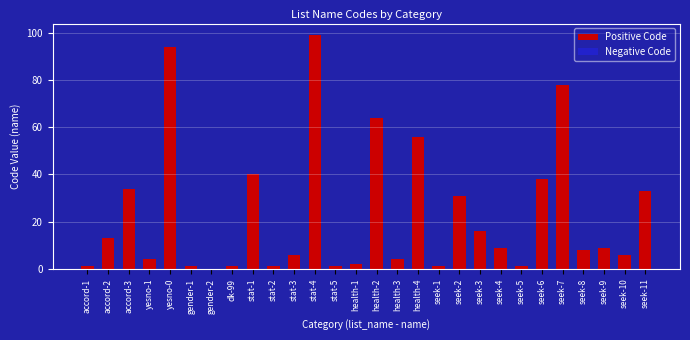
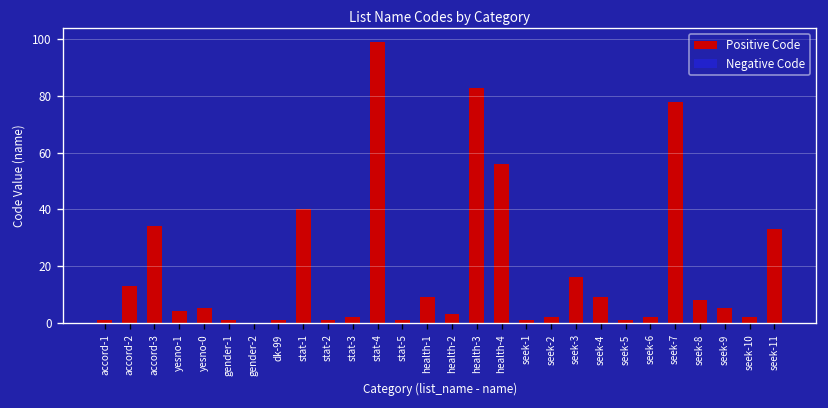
  {
    "Positive Code": {
      "accord-2": 13,
      "accord-3": 34,
      "yesno-1": 4,
-     "yesno-0": 94,
+     "yesno-0": 5,
      "gender-2": 0,
      "stat-1": 40,
-     "stat-3": 6,
+     "stat-3": 2,
      "stat-4": 99,
-     "health-1": 2,
-     "health-2": 64,
-     "health-3": 4,
+     "health-1": 9,
+     "health-2": 3,
+     "health-3": 83,
      "health-4": 56,
-     "seek-2": 31,
+     "seek-2": 2,
      "seek-3": 16,
      "seek-4": 9,
-     "seek-6": 38,
+     "seek-6": 2,
      "seek-7": 78,
      "seek-8": 8,
-     "seek-9": 9,
-     "seek-10": 6,
+     "seek-9": 5,
+     "seek-10": 2,
      "seek-11": 33
    },
    "Negative Code": {
      "accord-1": 0,
      "accord-2": 0,
      "accord-3": 0,
      "yesno-1": 0,
      "yesno-0": 0,
      "gender-1": 0,
      "gender-2": 0,
      "dk-99": 0,
      "stat-1": 0,
      "stat-2": 0,
      "stat-3": 0,
      "stat-4": 0,
      "stat-5": 0,
      "health-1": 0,
      "health-2": 0,
      "health-3": 0,
      "health-4": 0,
      "seek-1": 0,
      "seek-2": 0,
      "seek-3": 0,
      "seek-4": 0,
      "seek-5": 0,
      "seek-6": 0,
      "seek-7": 0,
      "seek-8": 0,
      "seek-9": 0,
      "seek-10": 0,
      "seek-11": 0
    }
  }
